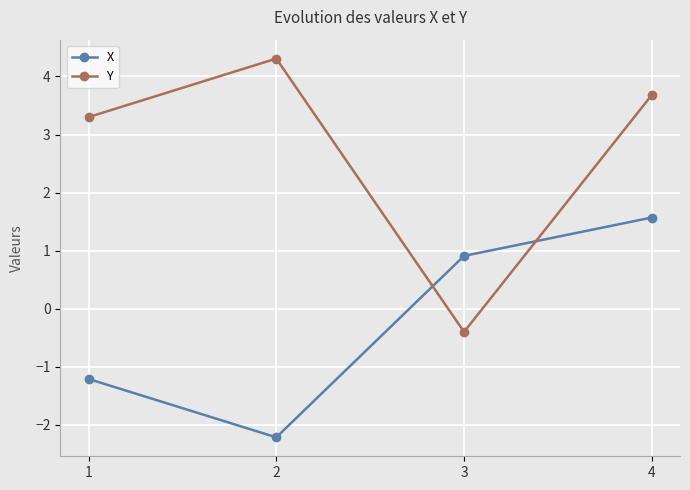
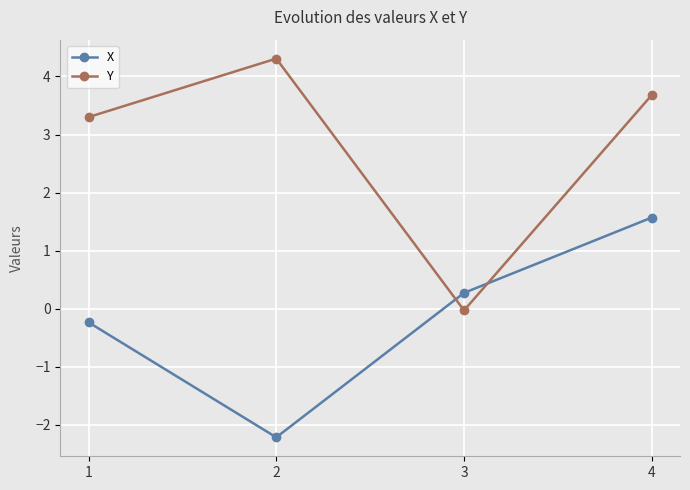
  {
    "X": {
-     "1": -1.2,
+     "1": -0.2,
      "2": -2.2,
-     "3": 0.9,
+     "3": 0.3,
      "4": 1.6
    },
    "Y": {
      "1": 3.3,
      "2": 4.3,
-     "3": -0.4,
+     "3": 0.0,
      "4": 3.7
    }
  }
